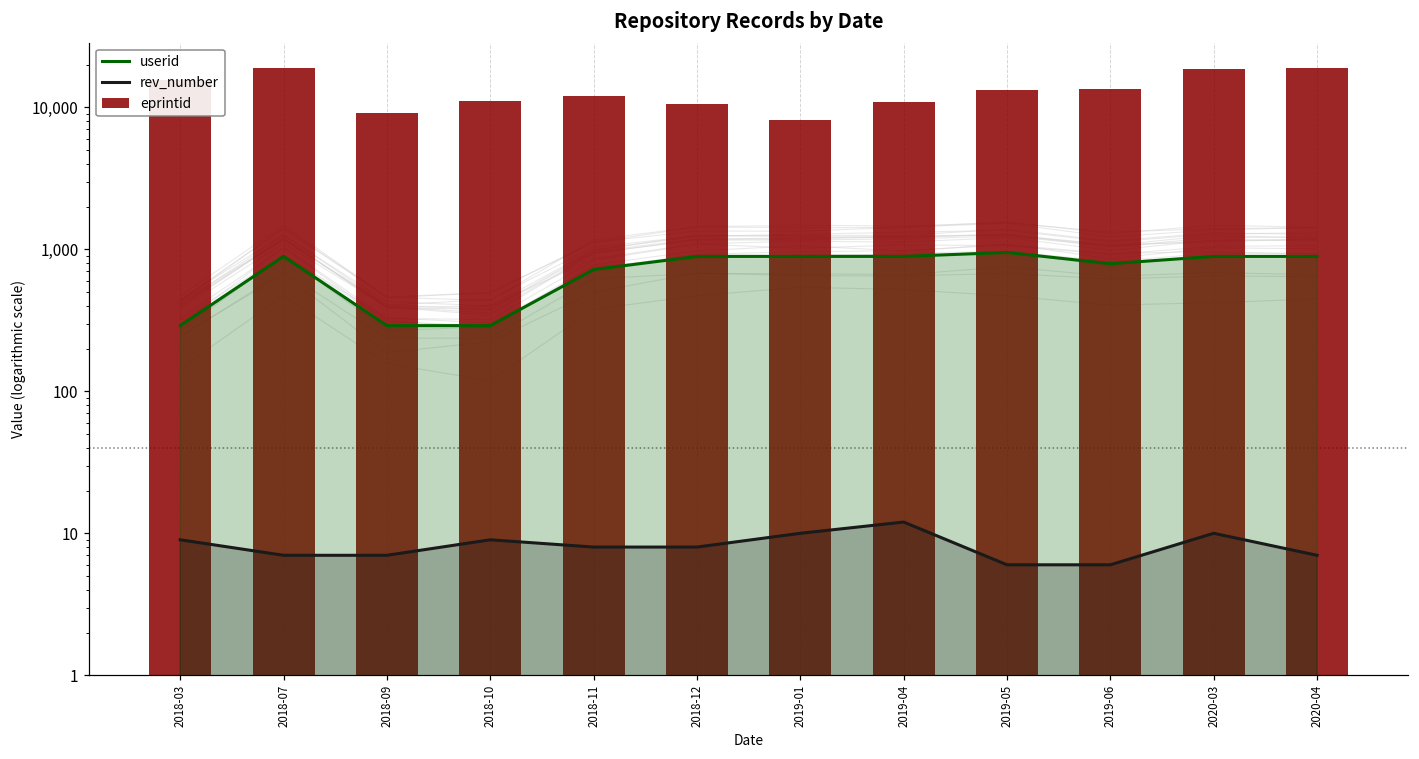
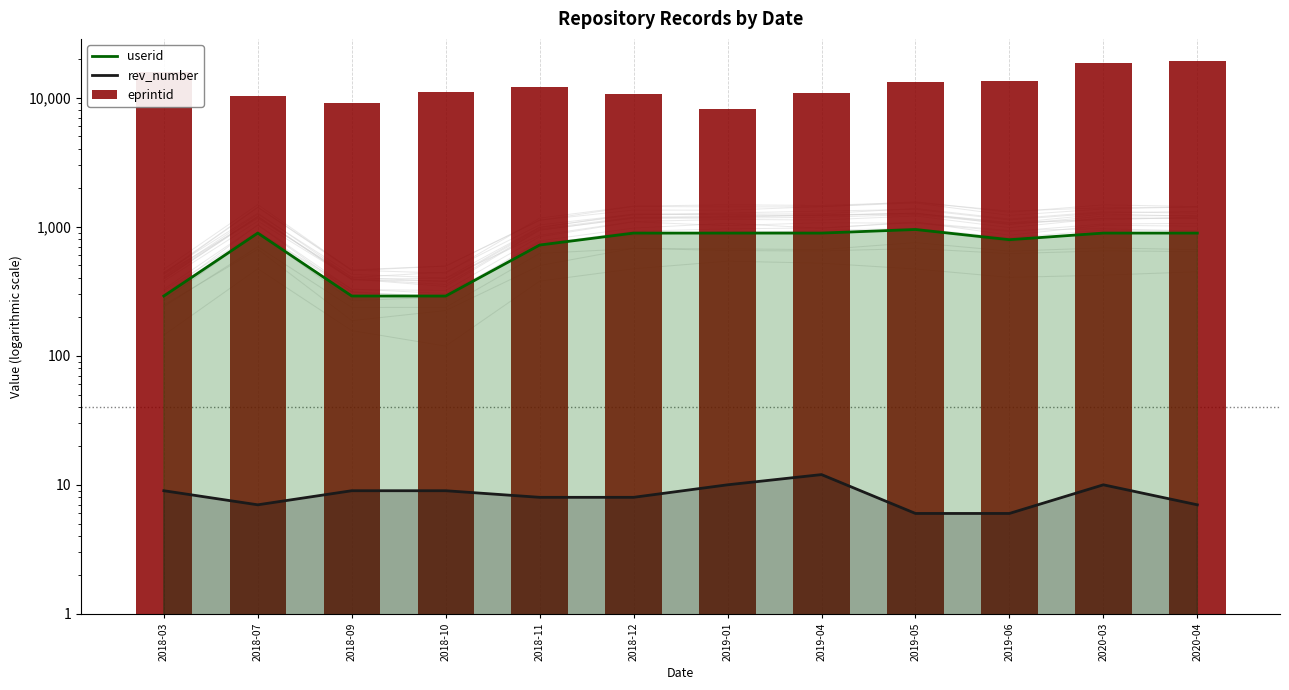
  {
    "eprintid": {
-     "2018-07": "19,000",
+     "2018-07": "10,000",
      "2018-09": "9,000",
      "2018-10": "11,000",
      "2018-11": "12,000",
      "2018-12": "11,000",
      "2019-01": "8,000",
      "2019-04": "11,000",
      "2019-05": "13,000",
      "2019-06": "13,000",
      "2020-03": "19,000",
      "2020-04": "19,000"
    },
    "userid": {
      "2018-09": "290"
    },
    "rev_number": {
      "2018-03": "9",
      "2018-07": "7",
-     "2018-09": "7",
+     "2018-09": "9",
      "2018-10": "9",
      "2018-11": "8",
      "2018-12": "8",
      "2019-01": "10",
      "2019-04": "12",
      "2019-05": "6",
      "2019-06": "6",
      "2020-03": "10",
      "2020-04": "7"
    }
  }
